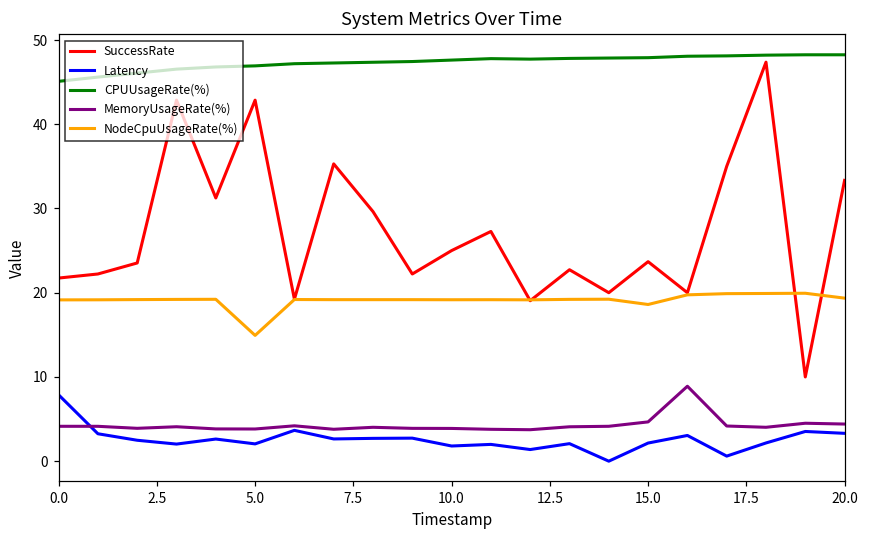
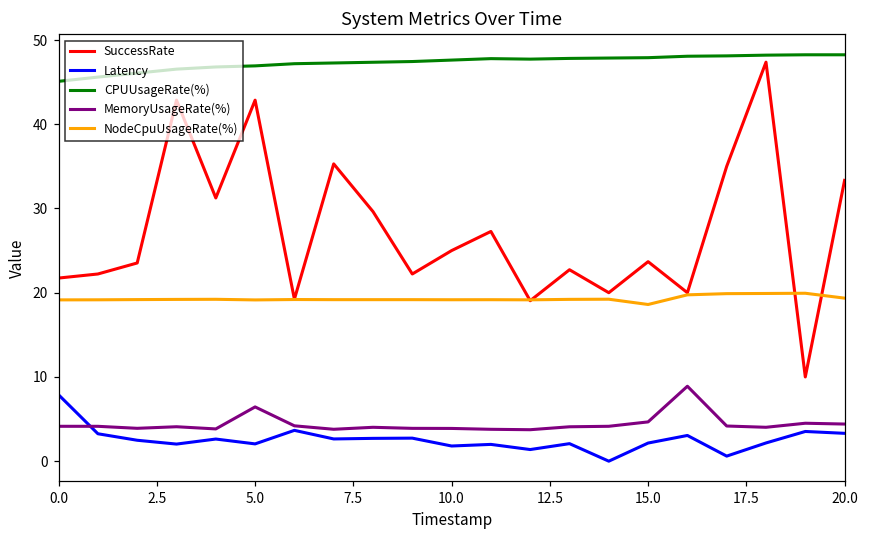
  {
    "SuccessRate": {
      "0.0": 22,
      "5.0": 43,
      "10.0": 25,
      "15.0": 24,
      "20.0": 33
    },
    "Latency": {
      "0.0": 8,
      "5.0": 2,
      "10.0": 2,
      "15.0": 2,
      "20.0": 3
    },
    "CPUUsageRate(%)": {
      "0.0": 45,
      "5.0": 47,
      "10.0": 48,
      "15.0": 48,
      "20.0": 48
    },
    "MemoryUsageRate(%)": {
      "0.0": 4,
-     "5.0": 4,
+     "5.0": 6,
      "10.0": 4,
      "15.0": 5,
      "20.0": 4
    },
    "NodeCpuUsageRate(%)": {
      "0.0": 19,
-     "5.0": 15,
+     "5.0": 19,
      "10.0": 19,
      "15.0": 19,
      "20.0": 19
    }
  }
